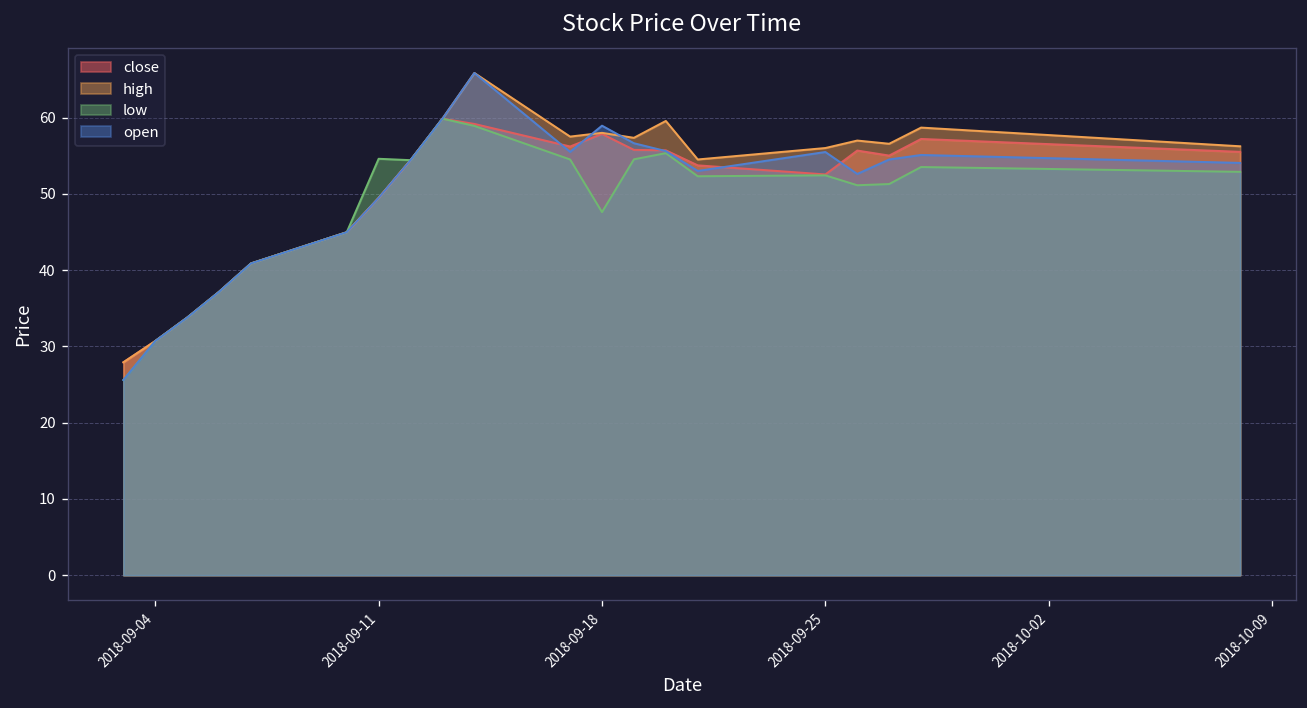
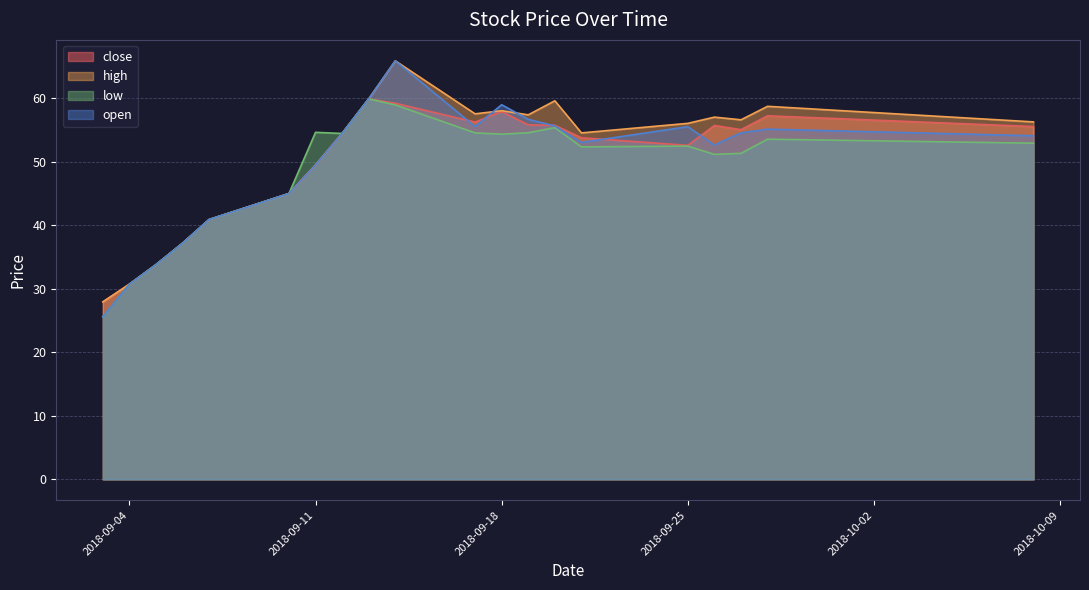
  {
    "low": {
      "2018-09-11": 55,
-     "2018-09-18": 48
+     "2018-09-18": 54
    },
    "open": {
      "2018-09-18": 59,
      "2018-09-25": 55
    }
  }
